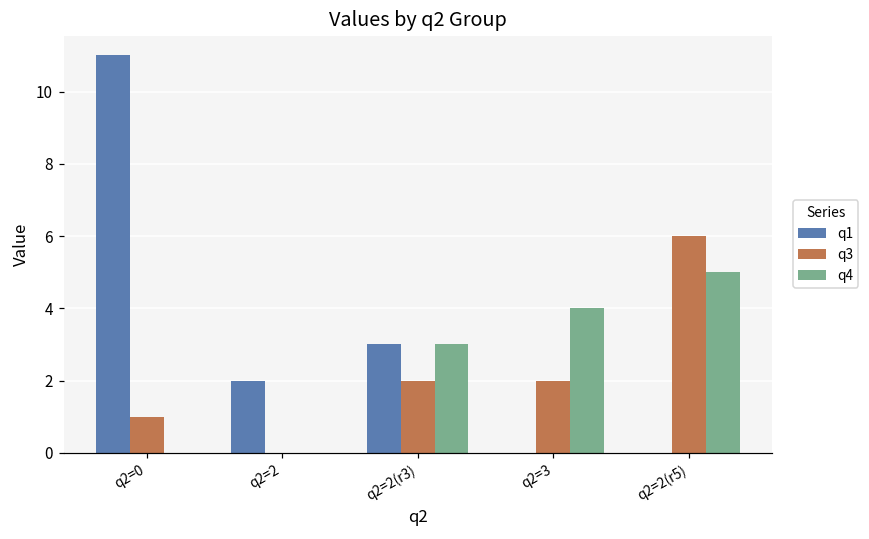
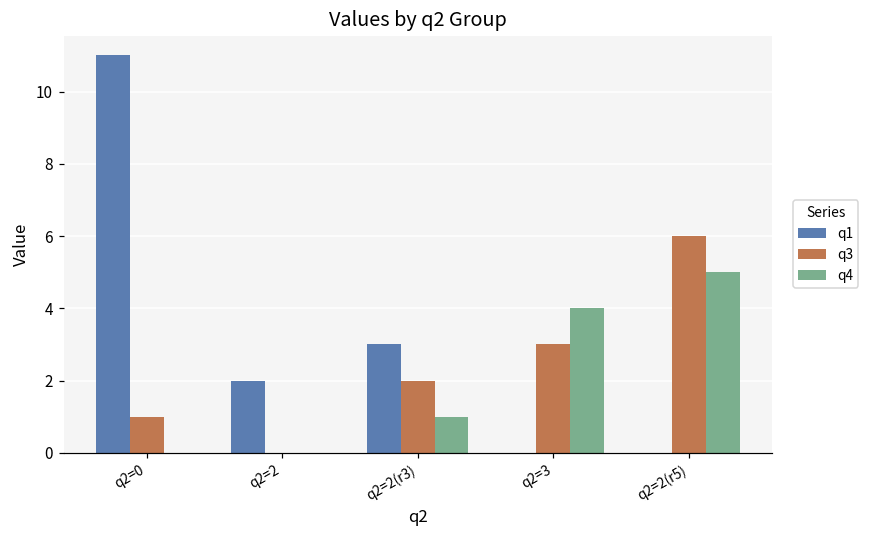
  {
    "q1": {
      "q2=0": 11,
      "q2=2": 2,
      "q2=2(r3)": 3,
      "q2=3": 0,
      "q2=2(r5)": 0
    },
    "q3": {
      "q2=0": 1,
      "q2=2": 0,
      "q2=2(r3)": 2,
-     "q2=3": 2,
+     "q2=3": 3,
      "q2=2(r5)": 6
    },
    "q4": {
      "q2=0": 0,
      "q2=2": 0,
-     "q2=2(r3)": 3,
+     "q2=2(r3)": 1,
      "q2=3": 4,
      "q2=2(r5)": 5
    }
  }
